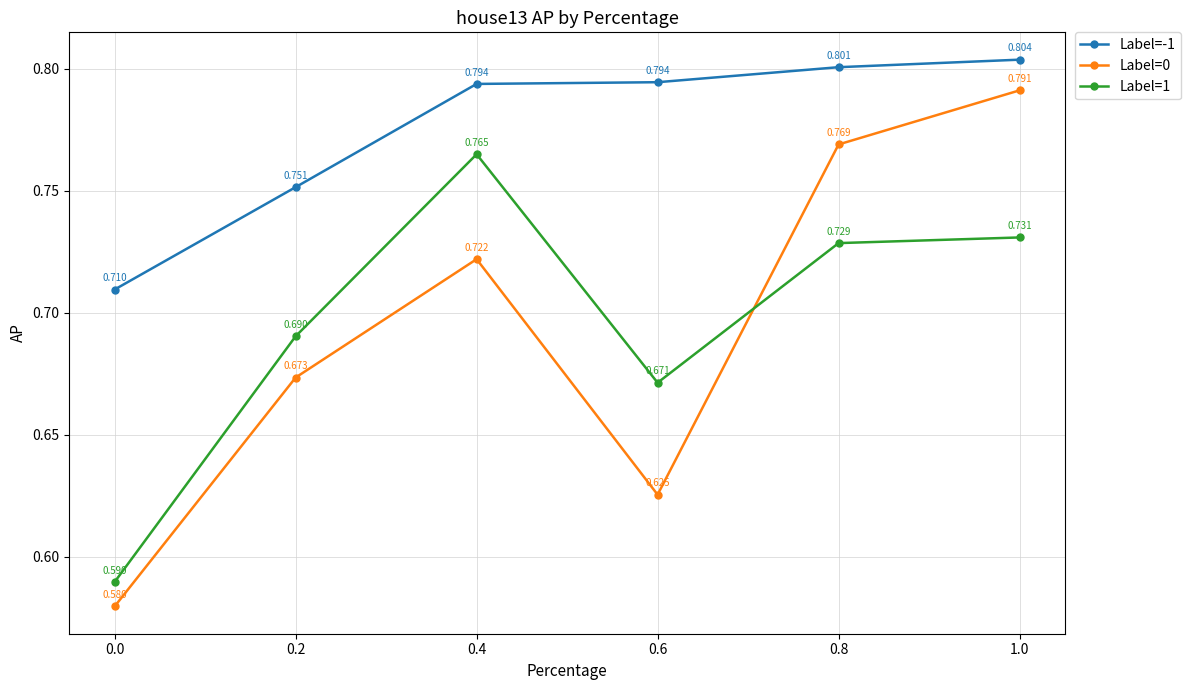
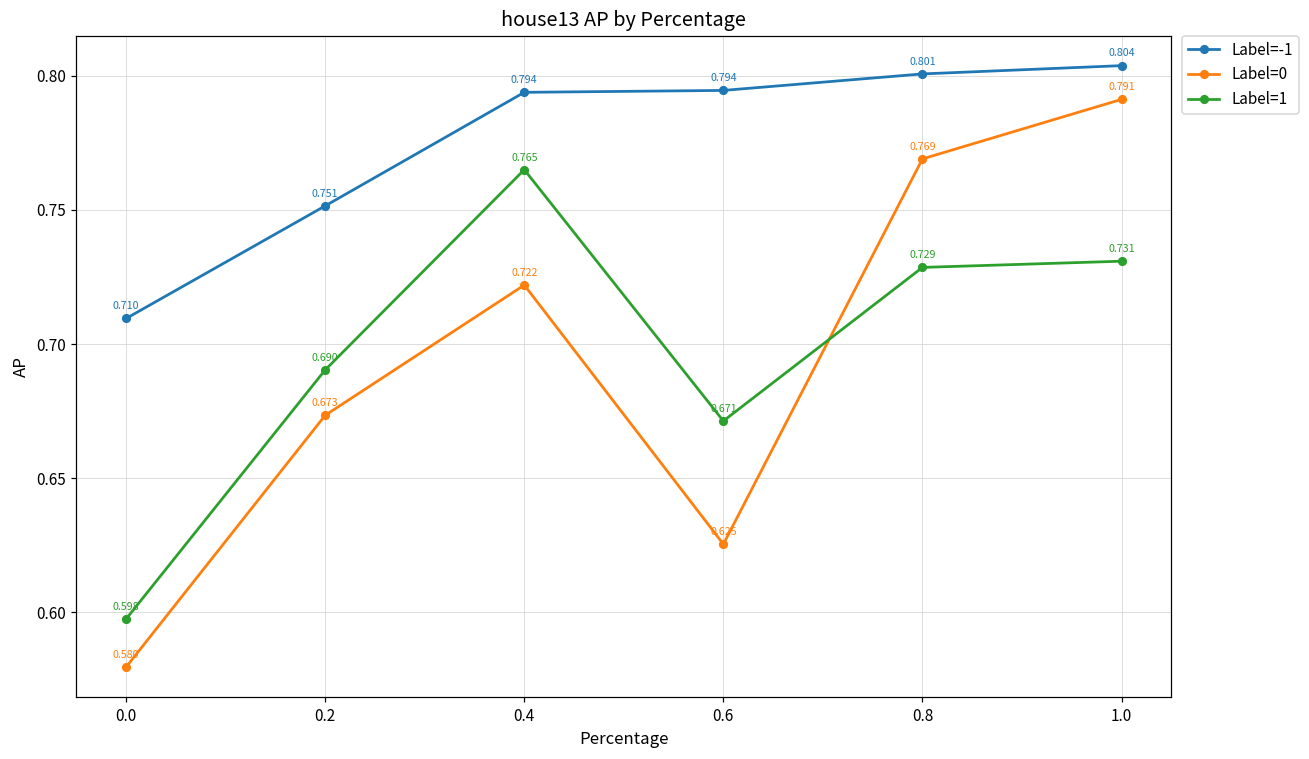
  {
    "Label=-1": {
      "0.0": 0.710,
      "0.2": 0.751,
      "0.4": 0.794,
      "0.6": 0.794,
      "0.8": 0.801,
      "1.0": 0.804
    },
    "Label=0": {
      "0.0": 0.580,
      "0.2": 0.673,
      "0.4": 0.722,
      "0.6": 0.625,
      "0.8": 0.769,
      "1.0": 0.791
    },
    "Label=1": {
-     "0.0": 0.590,
+     "0.0": 0.598,
      "0.2": 0.690,
      "0.4": 0.765,
      "0.6": 0.671,
      "0.8": 0.729,
      "1.0": 0.731
    }
  }
